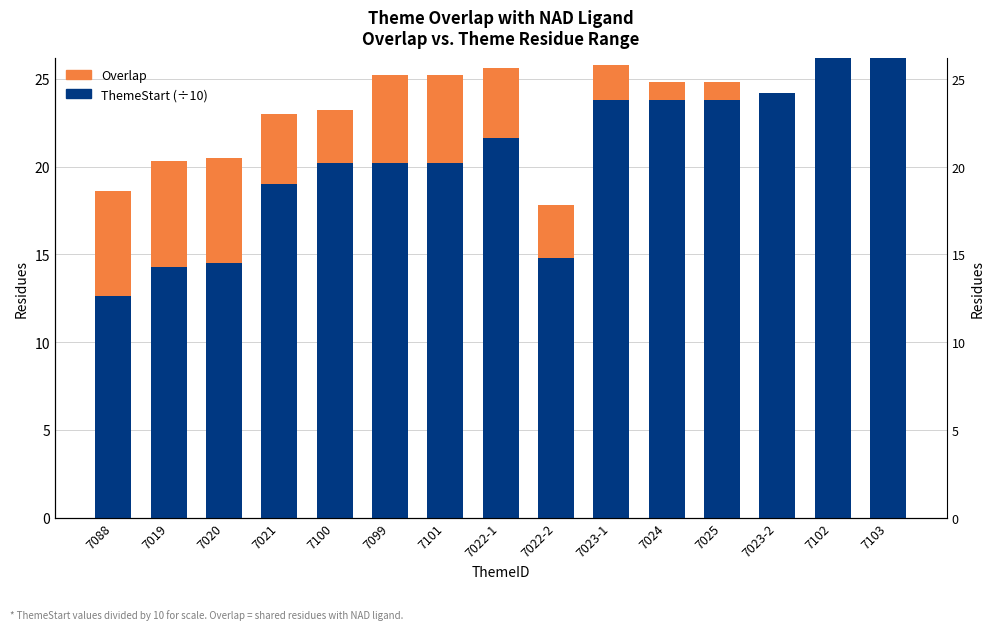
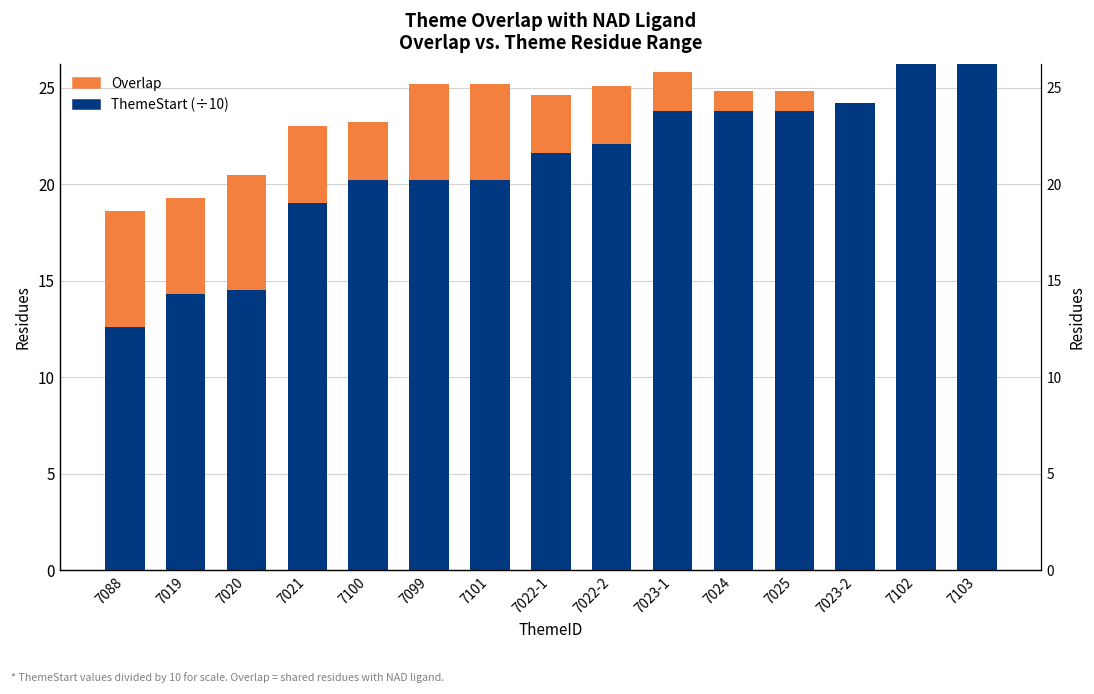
  {
    "ThemeStart (÷10)": {
      "7088": 12.6,
      "7019": 14.3,
      "7020": 14.5,
      "7021": 19.0,
      "7100": 20.2,
      "7099": 20.2,
      "7101": 20.2,
      "7022-1": 21.6,
-     "7022-2": 14.8,
+     "7022-2": 22.1,
      "7023-1": 23.8,
      "7024": 23.8,
      "7025": 23.8,
      "7023-2": 24.2,
      "7102": 26.2,
      "7103": 26.2
    },
    "Overlap": {
      "7088": 6,
-     "7019": 6,
+     "7019": 5,
      "7020": 6,
      "7021": 4,
      "7100": 3,
      "7099": 5,
      "7101": 5,
-     "7022-1": 4,
+     "7022-1": 3,
      "7022-2": 3,
      "7023-1": 2,
      "7024": 1,
      "7025": 1,
      "7023-2": 0,
      "7102": 0,
      "7103": 0
    }
  }
